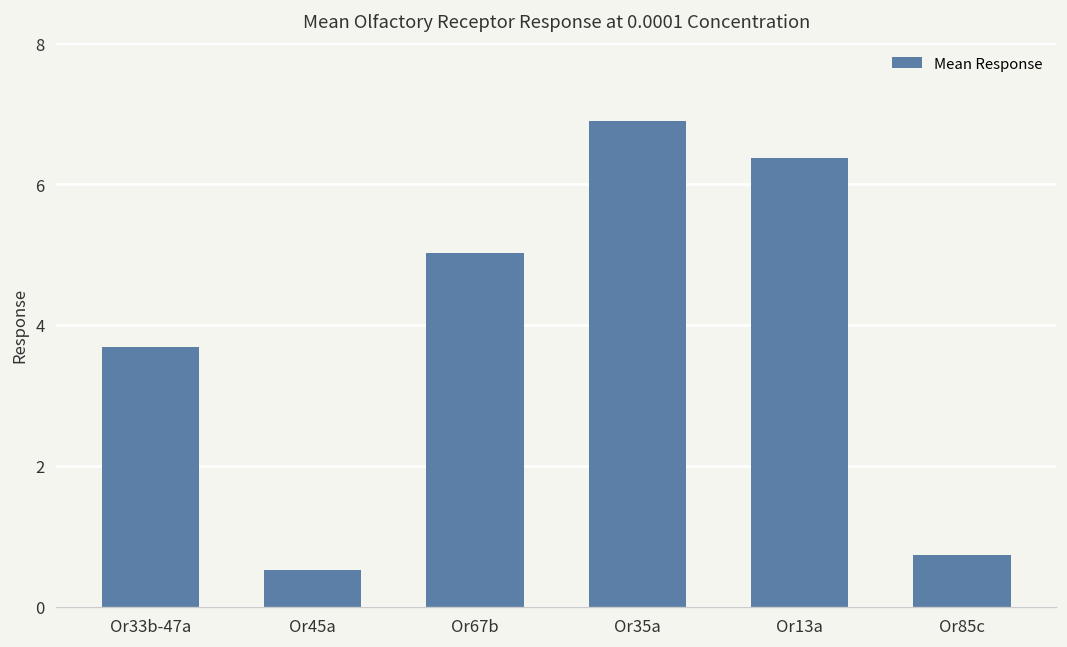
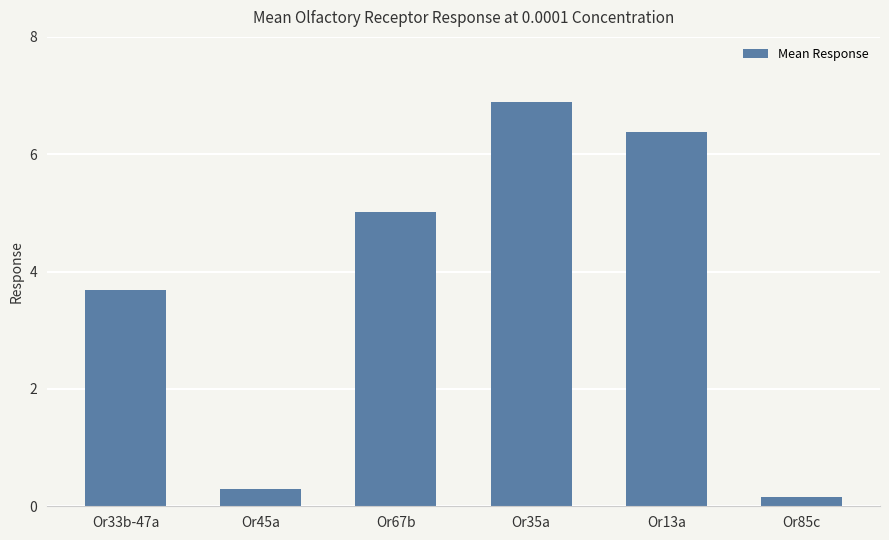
  {
    "Or33b-47a": 3.7,
-   "Or45a": 0.5,
+   "Or45a": 0.3,
    "Or67b": 5.0,
    "Or35a": 6.9,
    "Or13a": 6.4,
-   "Or85c": 0.7
+   "Or85c": 0.2
  }
